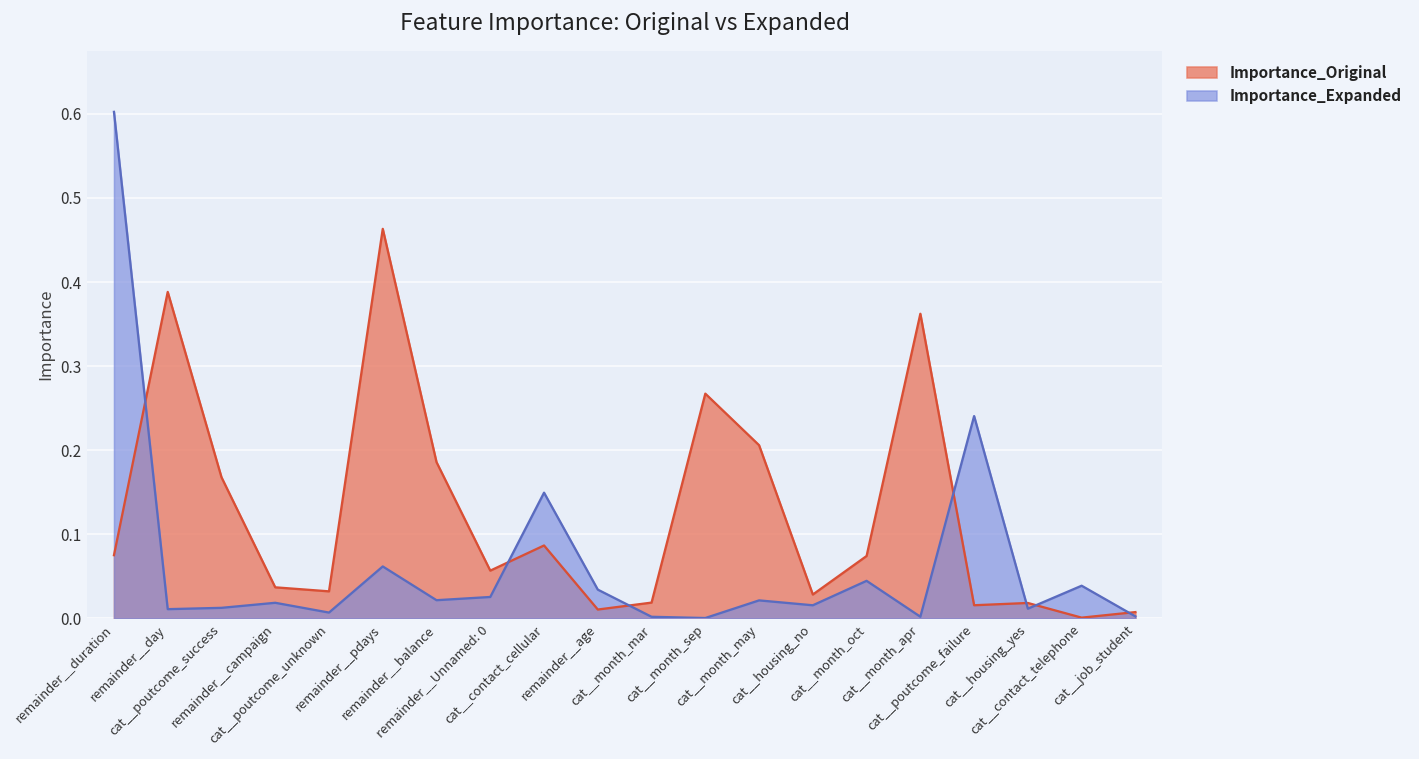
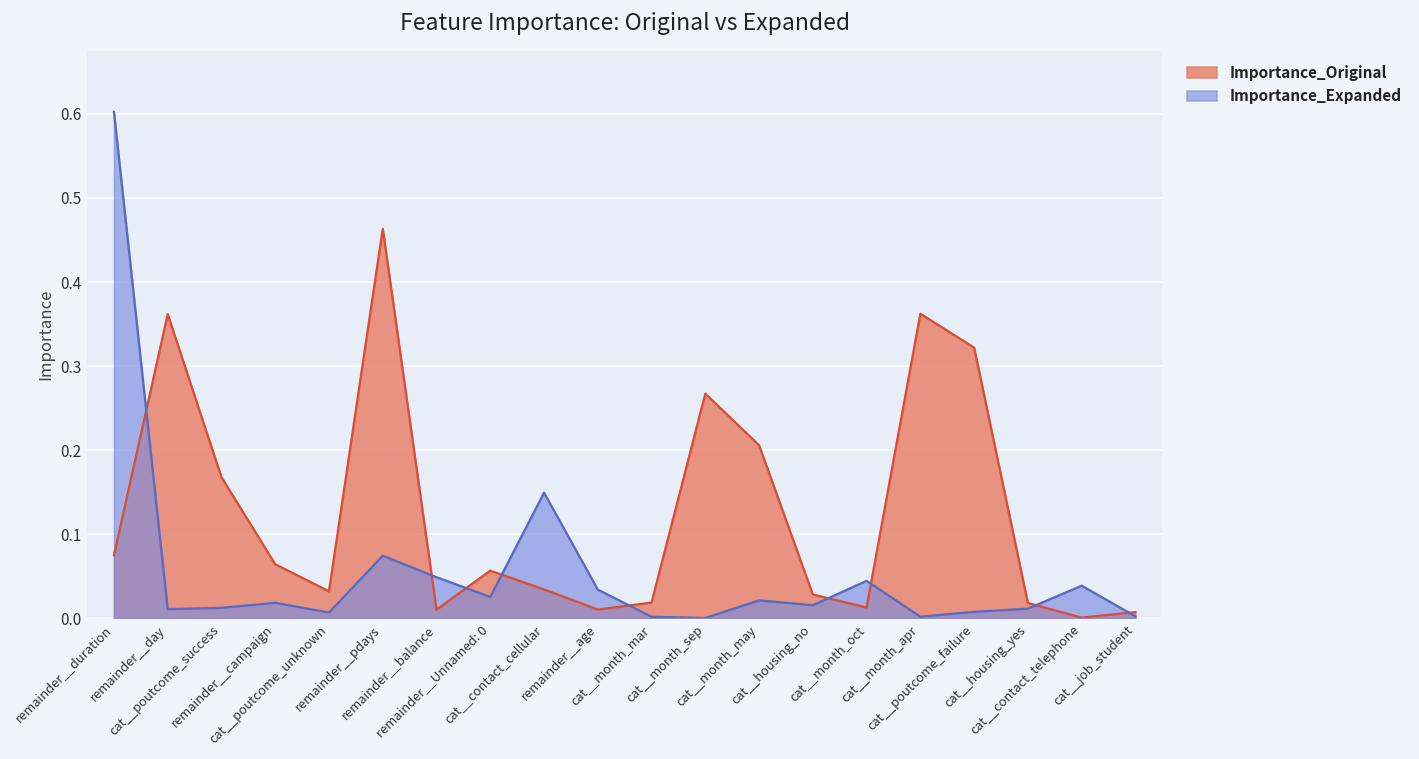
  {
    "Importance_Original": {
      "remainder__duration": 0.08,
-     "remainder__day": 0.39,
+     "remainder__day": 0.36,
      "cat__poutcome_success": 0.17,
-     "remainder__campaign": 0.04,
+     "remainder__campaign": 0.06,
      "cat__poutcome_unknown": 0.03,
      "remainder__pdays": 0.46,
-     "remainder__balance": 0.19,
+     "remainder__balance": 0.01,
      "remainder__Unnamed: 0": 0.06,
-     "cat__contact_cellular": 0.09,
+     "cat__contact_cellular": 0.03,
      "remainder__age": 0.01,
      "cat__month_mar": 0.02,
      "cat__month_sep": 0.27,
      "cat__month_may": 0.21,
      "cat__housing_no": 0.03,
-     "cat__month_oct": 0.07,
+     "cat__month_oct": 0.01,
      "cat__month_apr": 0.36,
-     "cat__poutcome_failure": 0.02,
+     "cat__poutcome_failure": 0.32,
      "cat__housing_yes": 0.02,
      "cat__contact_telephone": 0.00,
      "cat__job_student": 0.01
    },
    "Importance_Expanded": {
      "remainder__duration": 0.60,
      "remainder__day": 0.01,
      "cat__poutcome_success": 0.01,
      "remainder__campaign": 0.02,
      "cat__poutcome_unknown": 0.01,
-     "remainder__pdays": 0.06,
-     "remainder__balance": 0.02,
+     "remainder__pdays": 0.07,
+     "remainder__balance": 0.05,
      "remainder__Unnamed: 0": 0.03,
      "cat__contact_cellular": 0.15,
      "remainder__age": 0.03,
      "cat__month_mar": 0.00,
      "cat__month_sep": 0.00,
      "cat__month_may": 0.02,
      "cat__housing_no": 0.02,
      "cat__month_oct": 0.04,
      "cat__month_apr": 0.00,
-     "cat__poutcome_failure": 0.24,
+     "cat__poutcome_failure": 0.01,
      "cat__housing_yes": 0.01,
      "cat__contact_telephone": 0.04,
      "cat__job_student": 0.00
    }
  }
